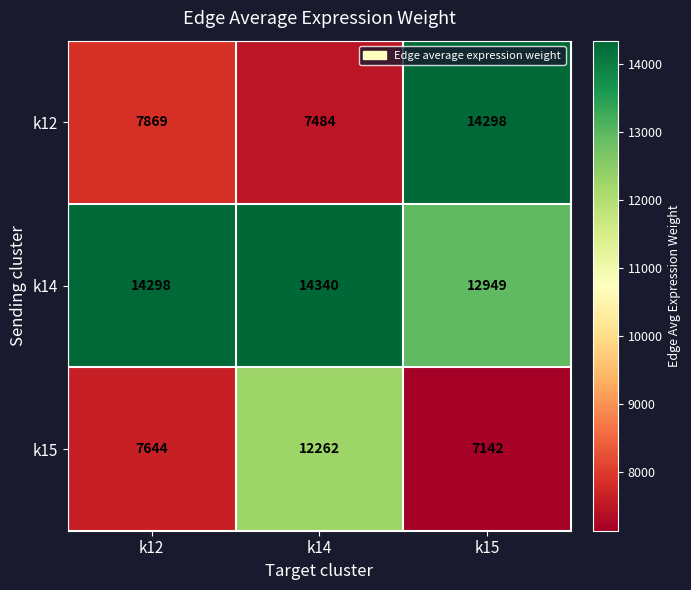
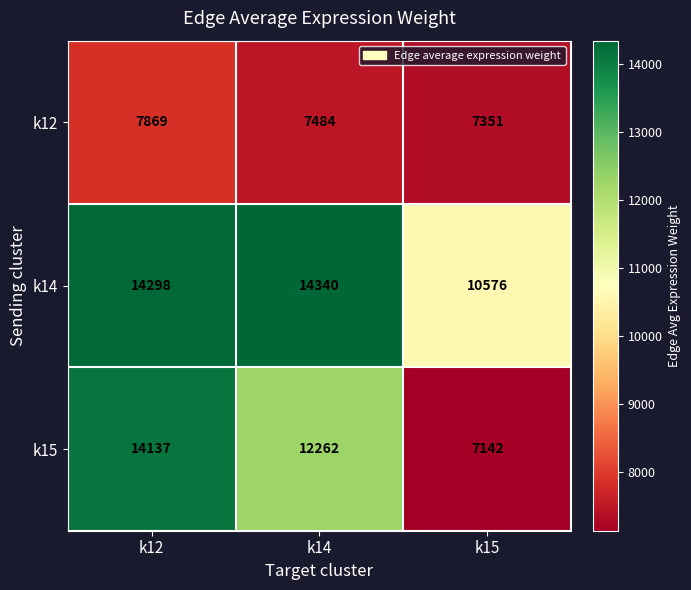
  {
    "k12": {
      "k12": 7869,
      "k14": 7484,
-     "k15": 14298
+     "k15": 7351
    },
    "k14": {
      "k12": 14298,
      "k14": 14340,
-     "k15": 12949
+     "k15": 10576
    },
    "k15": {
-     "k12": 7644,
+     "k12": 14137,
      "k14": 12262,
      "k15": 7142
    }
  }
